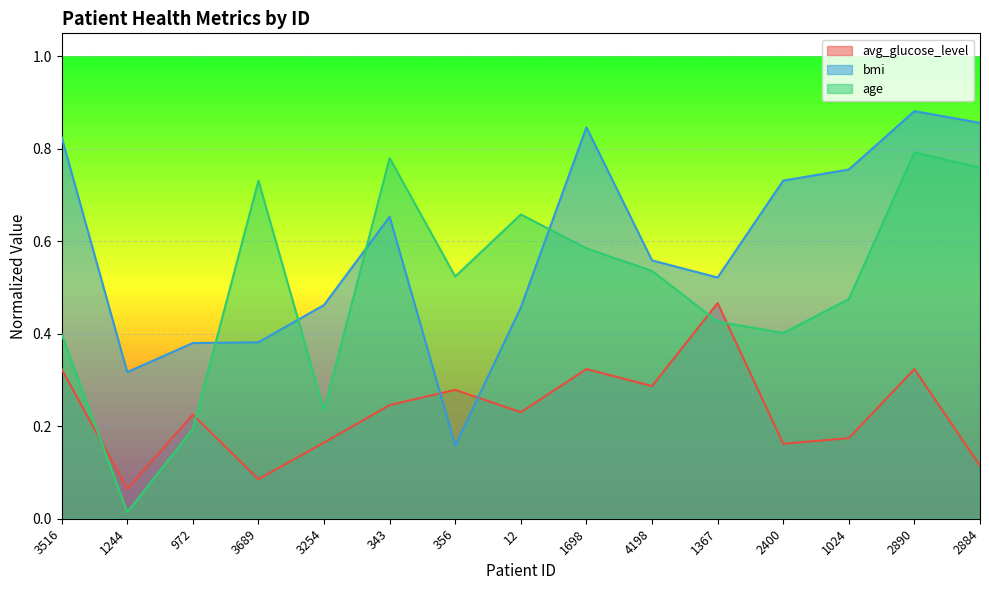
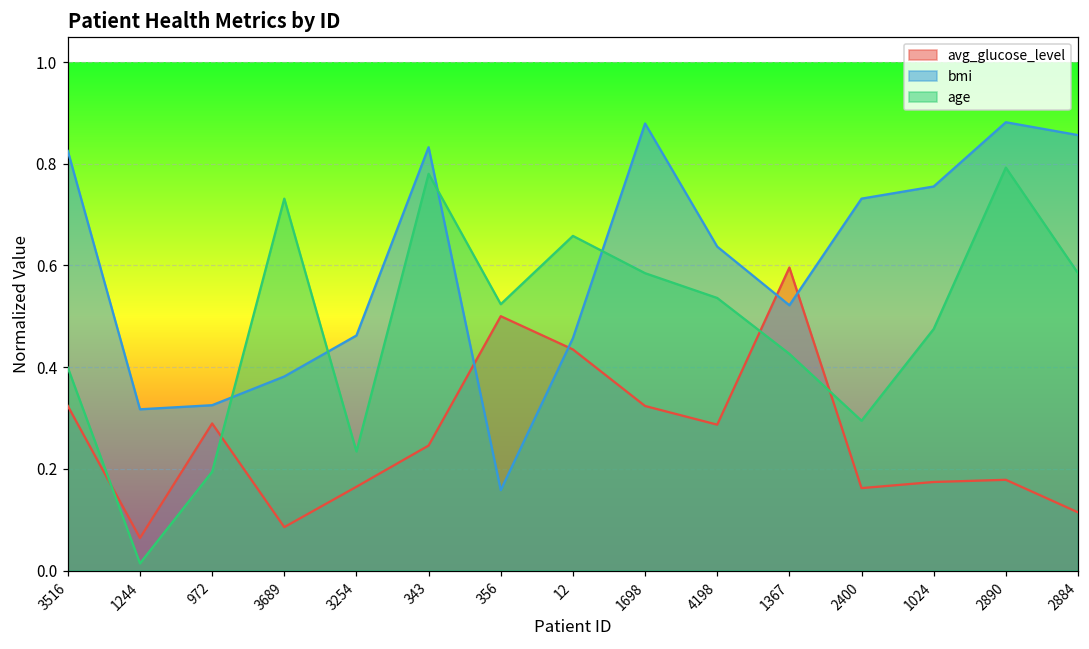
  {
    "avg_glucose_level": {
      "3516": 0.32,
      "1244": 0.06,
-     "972": 0.23,
+     "972": 0.29,
      "3689": 0.09,
      "3254": 0.16,
      "343": 0.25,
-     "356": 0.28,
-     "12": 0.23,
+     "356": 0.50,
+     "12": 0.43,
      "1698": 0.32,
      "4198": 0.29,
-     "1367": 0.47,
+     "1367": 0.60,
      "2400": 0.16,
      "1024": 0.17,
-     "2890": 0.32,
+     "2890": 0.18,
      "2884": 0.11
    },
    "bmi": {
      "3516": 0.83,
      "1244": 0.32,
-     "972": 0.38,
+     "972": 0.33,
      "3689": 0.38,
      "3254": 0.46,
-     "343": 0.65,
+     "343": 0.83,
      "356": 0.16,
      "12": 0.46,
-     "1698": 0.85,
-     "4198": 0.56,
+     "1698": 0.88,
+     "4198": 0.64,
      "1367": 0.52,
      "2400": 0.73,
      "1024": 0.76,
      "2890": 0.88,
      "2884": 0.86
    },
    "age": {
      "3516": 0.40,
      "1244": 0.01,
      "972": 0.19,
      "3689": 0.73,
      "3254": 0.23,
      "343": 0.78,
      "356": 0.52,
      "12": 0.66,
      "1698": 0.58,
      "4198": 0.54,
      "1367": 0.43,
-     "2400": 0.40,
+     "2400": 0.29,
      "1024": 0.48,
      "2890": 0.79,
-     "2884": 0.76
+     "2884": 0.58
    }
  }
